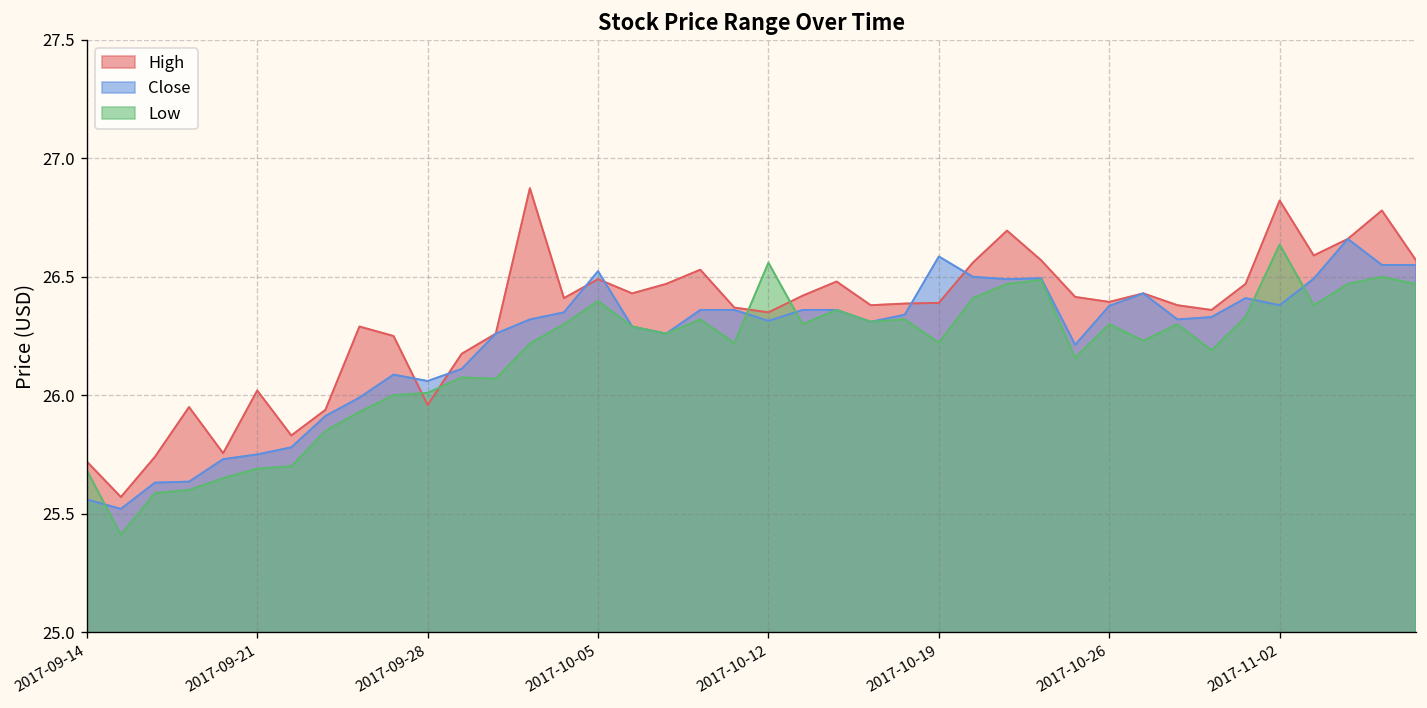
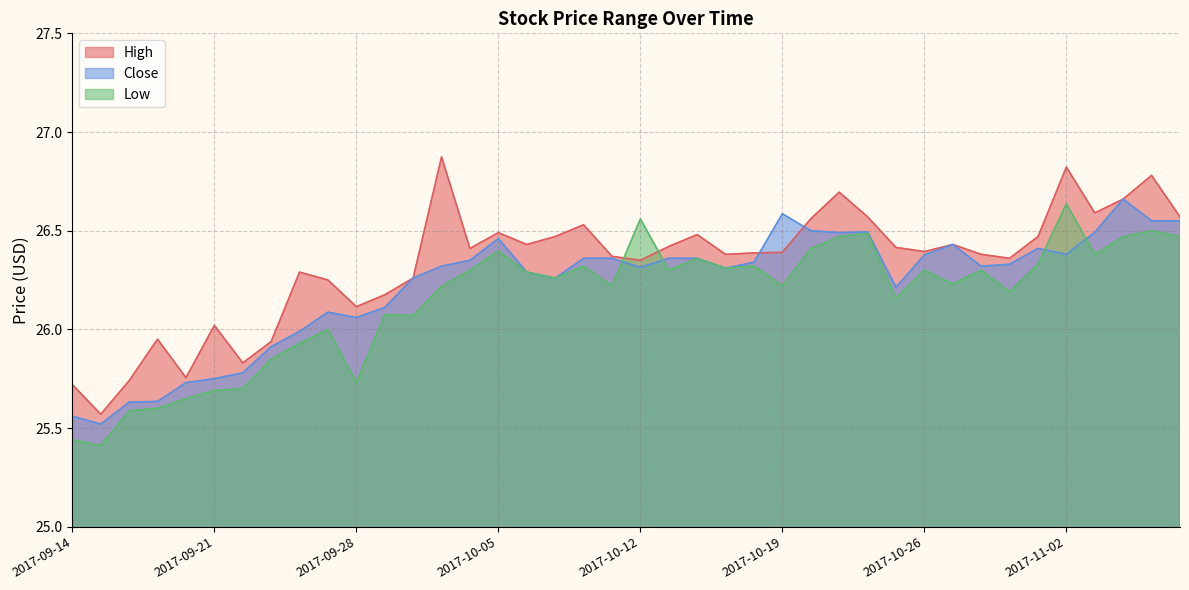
  {
    "High": {
      "2017-09-14": 25.72,
      "2017-09-21": 26.02,
-     "2017-09-28": 25.96,
+     "2017-09-28": 26.11,
      "2017-10-05": 26.49,
      "2017-10-12": 26.35,
      "2017-10-19": 26.39,
      "2017-10-26": 26.39,
      "2017-11-02": 26.82
    },
    "Close": {
      "2017-09-14": 25.56,
      "2017-09-21": 25.75,
      "2017-09-28": 26.06,
-     "2017-10-05": 26.52,
+     "2017-10-05": 26.46,
      "2017-10-12": 26.31,
      "2017-10-19": 26.59,
      "2017-10-26": 26.38,
      "2017-11-02": 26.38
    },
    "Low": {
-     "2017-09-14": 25.68,
+     "2017-09-14": 25.44,
      "2017-09-21": 25.69,
-     "2017-09-28": 26.01,
+     "2017-09-28": 25.73,
      "2017-10-05": 26.40,
      "2017-10-12": 26.56,
      "2017-10-19": 26.22,
      "2017-10-26": 26.30,
      "2017-11-02": 26.64
    }
  }
